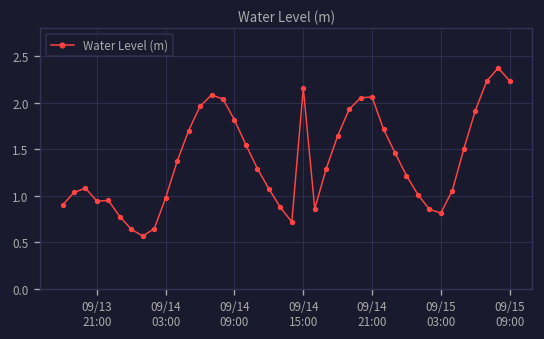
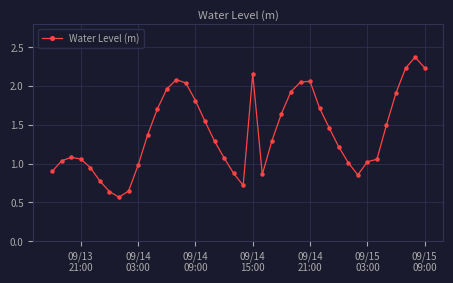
  {
-   "09/13 21:00": 0.9,
+   "09/13 21:00": 1.1,
    "09/14 03:00": 1.0,
    "09/14 09:00": 1.8,
    "09/14 15:00": 2.2,
    "09/14 21:00": 2.1,
-   "09/15 03:00": 0.8,
+   "09/15 03:00": 1.0,
    "09/15 09:00": 2.2
  }
